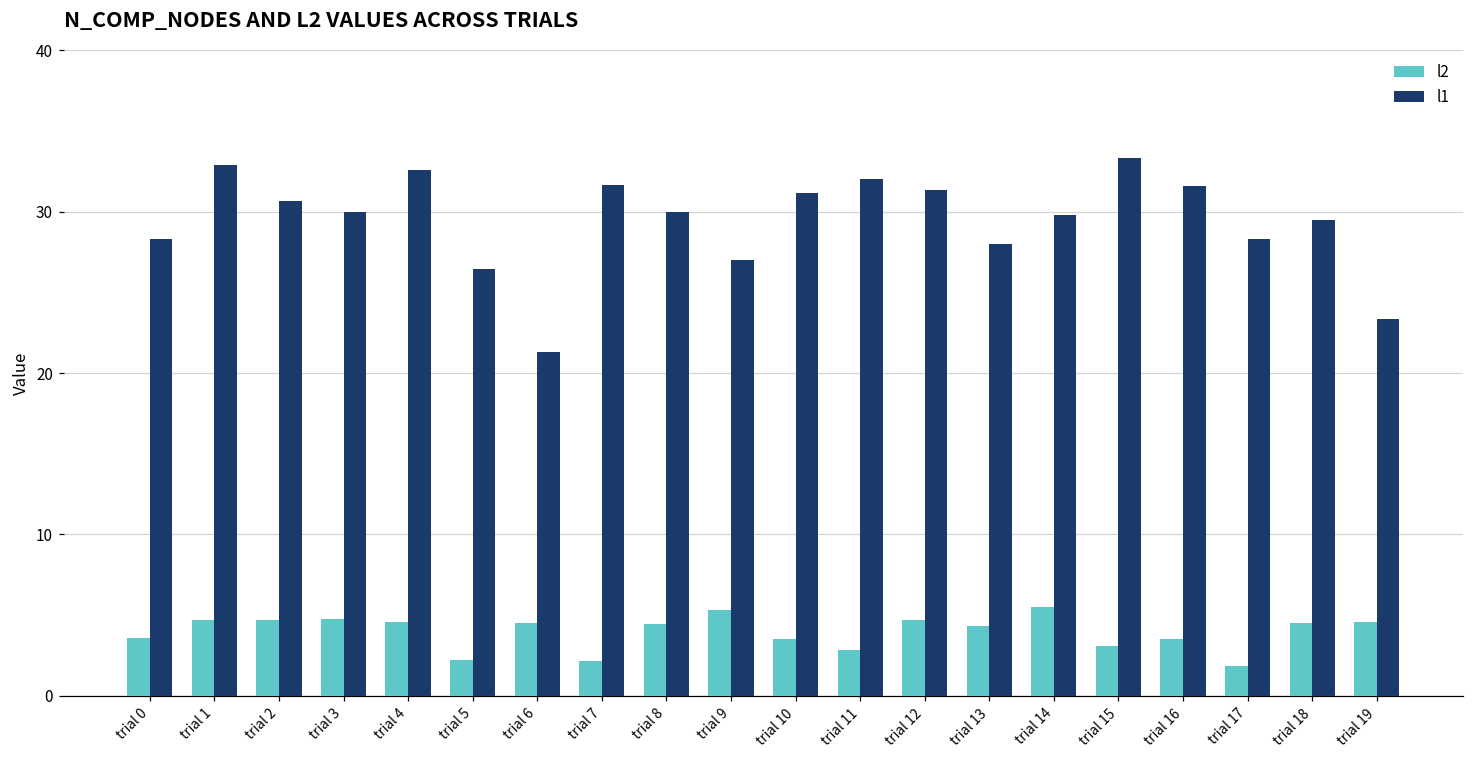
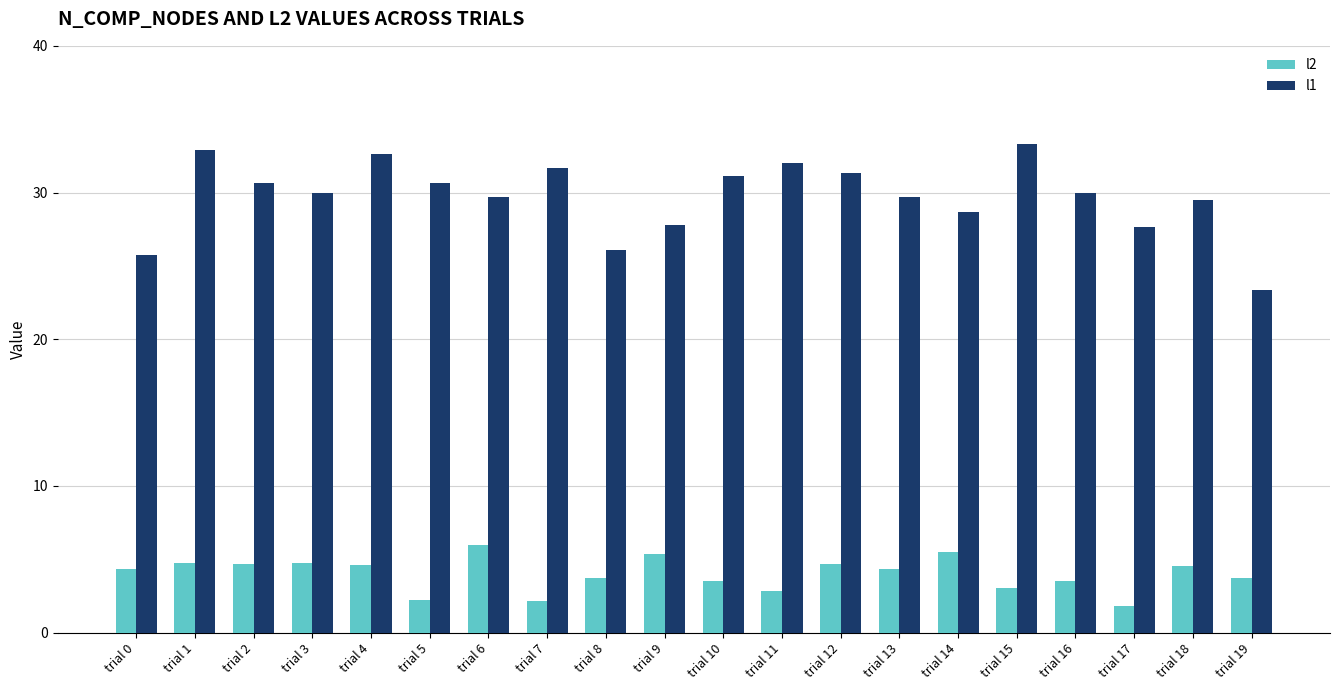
  {
    "l2": {
-     "trial 0": 3.6,
+     "trial 0": 4.3,
      "trial 1": 4.7,
      "trial 2": 4.7,
      "trial 3": 4.8,
      "trial 4": 4.6,
      "trial 5": 2.2,
-     "trial 6": 4.5,
+     "trial 6": 5.9,
      "trial 7": 2.2,
-     "trial 8": 4.4,
+     "trial 8": 3.7,
      "trial 9": 5.3,
      "trial 10": 3.5,
      "trial 11": 2.9,
      "trial 12": 4.7,
      "trial 13": 4.3,
      "trial 14": 5.5,
      "trial 15": 3.1,
      "trial 16": 3.5,
      "trial 17": 1.8,
      "trial 18": 4.5,
-     "trial 19": 4.6
+     "trial 19": 3.7
    },
    "l1": {
-     "trial 0": 28.3,
+     "trial 0": 25.7,
      "trial 1": 32.9,
      "trial 2": 30.7,
      "trial 3": 30.0,
      "trial 4": 32.6,
-     "trial 5": 26.4,
-     "trial 6": 21.3,
+     "trial 5": 30.7,
+     "trial 6": 29.7,
      "trial 7": 31.7,
-     "trial 8": 30.0,
-     "trial 9": 27.0,
+     "trial 8": 26.1,
+     "trial 9": 27.8,
      "trial 10": 31.1,
      "trial 11": 32.0,
      "trial 12": 31.3,
-     "trial 13": 28.0,
-     "trial 14": 29.8,
+     "trial 13": 29.7,
+     "trial 14": 28.7,
      "trial 15": 33.3,
-     "trial 16": 31.6,
-     "trial 17": 28.3,
+     "trial 16": 30.0,
+     "trial 17": 27.7,
      "trial 18": 29.5,
      "trial 19": 23.3
    }
  }
